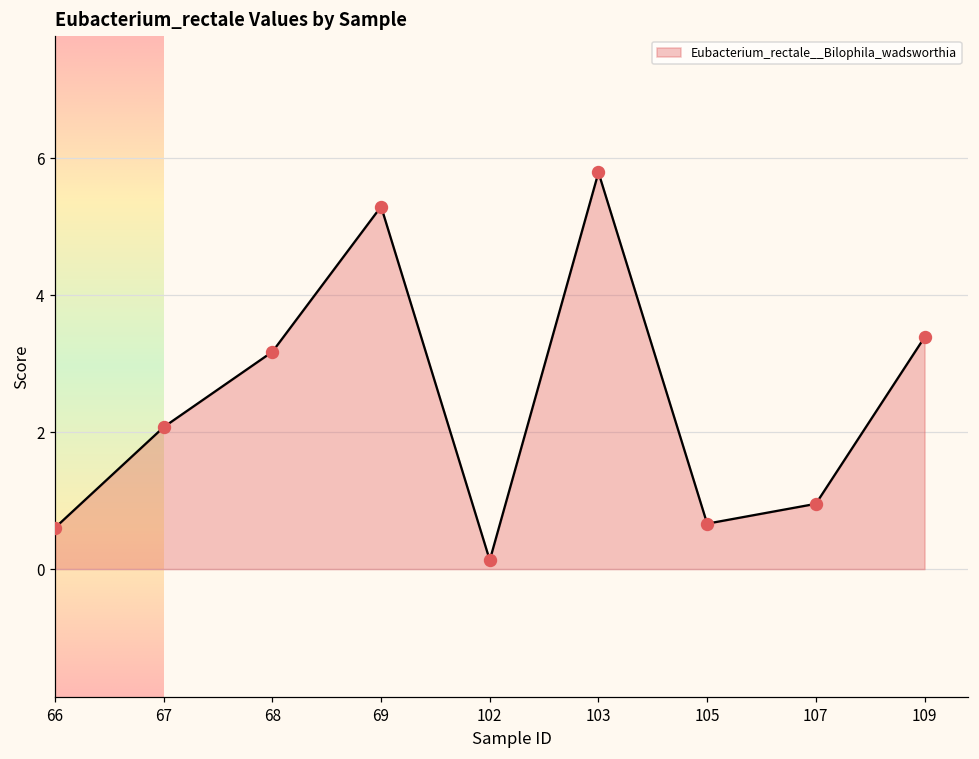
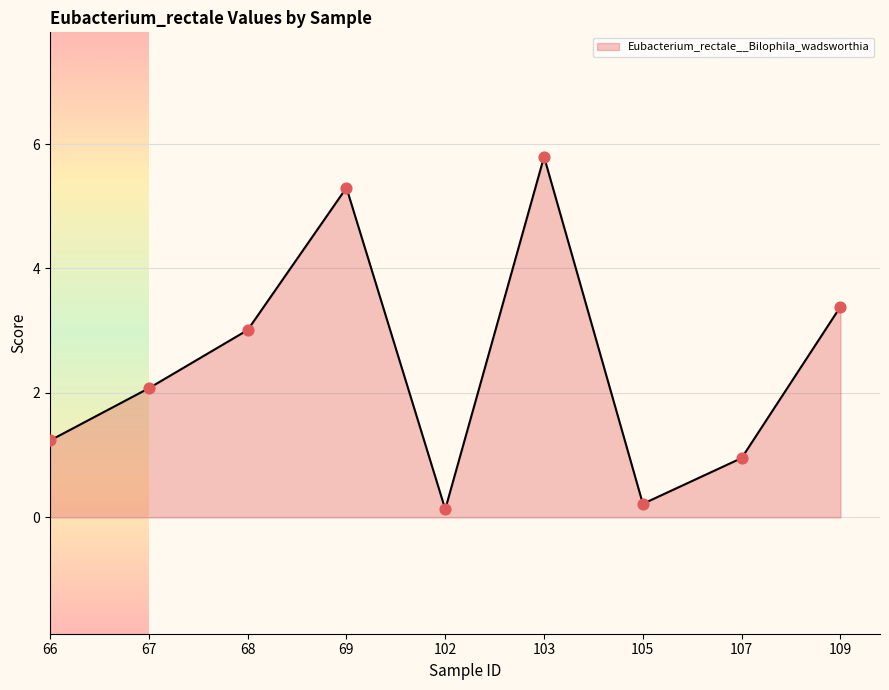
  {
-   "66": 0.6,
+   "66": 1.2,
    "67": 2.1,
-   "68": 3.2,
+   "68": 3.0,
    "69": 5.3,
    "102": 0.1,
    "103": 5.8,
-   "105": 0.7,
+   "105": 0.2,
    "107": 1.0,
    "109": 3.4
  }
